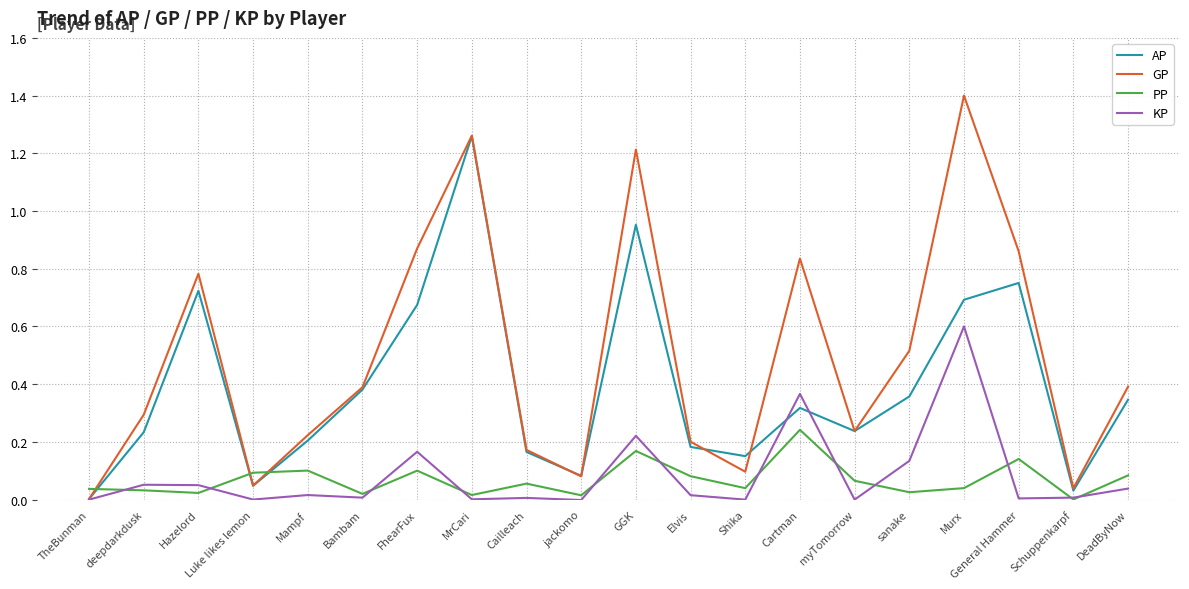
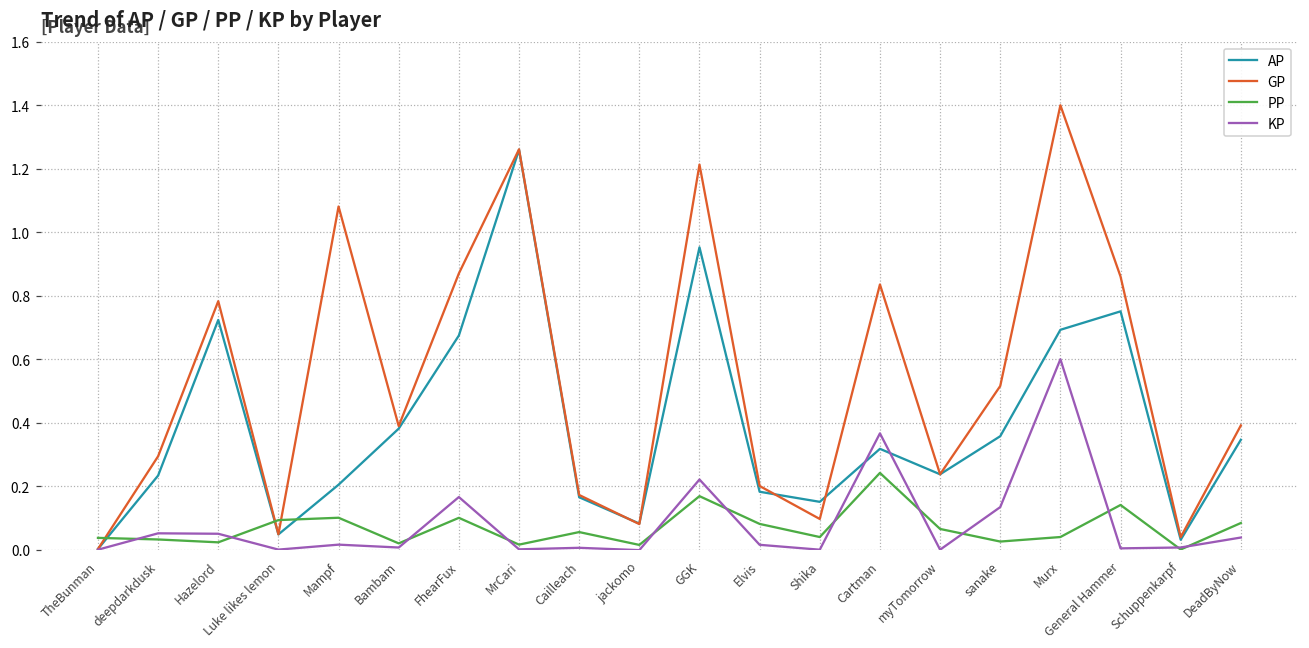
  {
    "AP": {
      "deepdarkdusk": 0.23,
      "Hazelord": 0.72,
      "Mampf": 0.20,
      "FhearFux": 0.67,
      "GGK": 0.95,
      "Elvis": 0.18,
      "Shika": 0.15,
      "Cartman": 0.32,
      "sanake": 0.36,
      "Murx": 0.69,
      "General Hammer": 0.75,
      "DeadByNow": 0.35
    },
    "GP": {
      "deepdarkdusk": 0.29,
      "Hazelord": 0.78,
-     "Mampf": 0.22,
+     "Mampf": 1.08,
      "FhearFux": 0.87,
      "GGK": 1.21,
      "Elvis": 0.20,
      "Shika": 0.10,
      "Cartman": 0.84,
      "sanake": 0.52,
      "Murx": 1.40,
      "General Hammer": 0.86,
      "DeadByNow": 0.39
    },
    "PP": {
      "TheBunman": 0.04,
      "deepdarkdusk": 0.03,
      "Hazelord": 0.02,
      "Luke likes lemon": 0.09,
      "Mampf": 0.10,
      "Bambam": 0.02,
      "FhearFux": 0.10,
      "MrCari": 0.02,
      "Cailleach": 0.06,
      "jackomo": 0.02,
      "GGK": 0.17,
      "Elvis": 0.08,
      "Shika": 0.04,
      "Cartman": 0.24,
      "myTomorrow": 0.07,
      "sanake": 0.03,
      "Murx": 0.04,
      "General Hammer": 0.14,
      "DeadByNow": 0.08
    },
    "KP": {
      "deepdarkdusk": 0.05,
      "Hazelord": 0.05,
      "Luke likes lemon": 0.00,
      "Mampf": 0.02,
      "Bambam": 0.01,
      "FhearFux": 0.17,
      "MrCari": 0.00,
      "Cailleach": 0.01,
      "jackomo": 0.00,
      "GGK": 0.22,
      "Elvis": 0.02,
      "Shika": 0.00,
      "Cartman": 0.37,
      "myTomorrow": 0.00,
      "sanake": 0.13,
      "Murx": 0.60,
      "General Hammer": 0.00,
      "DeadByNow": 0.04
    }
  }
